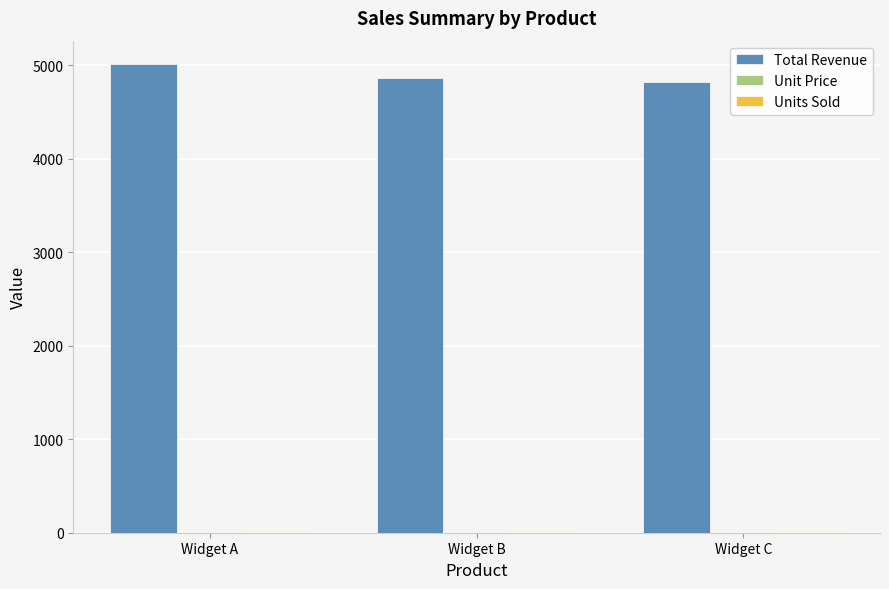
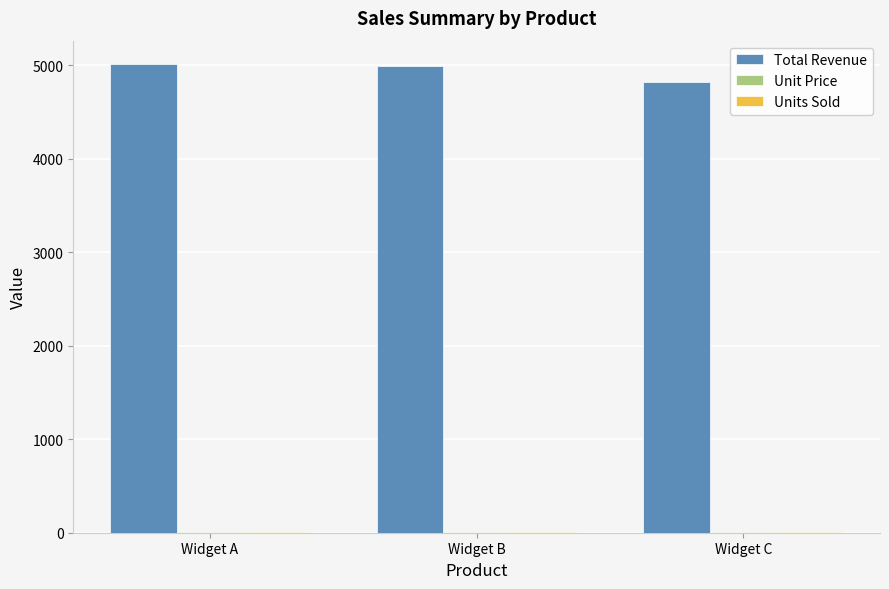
  {
    "Total Revenue": {
      "Widget A": 5000,
-     "Widget B": 4900,
+     "Widget B": 5000,
      "Widget C": 4800
    }
  }
